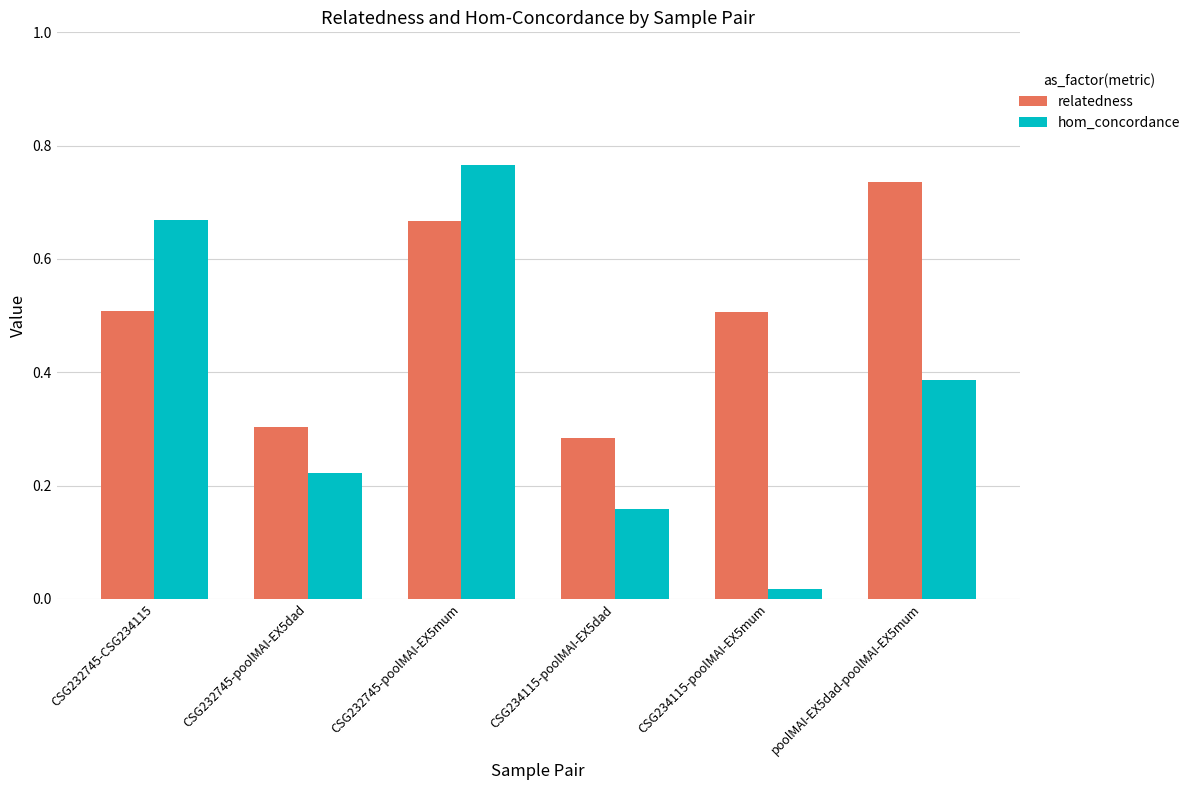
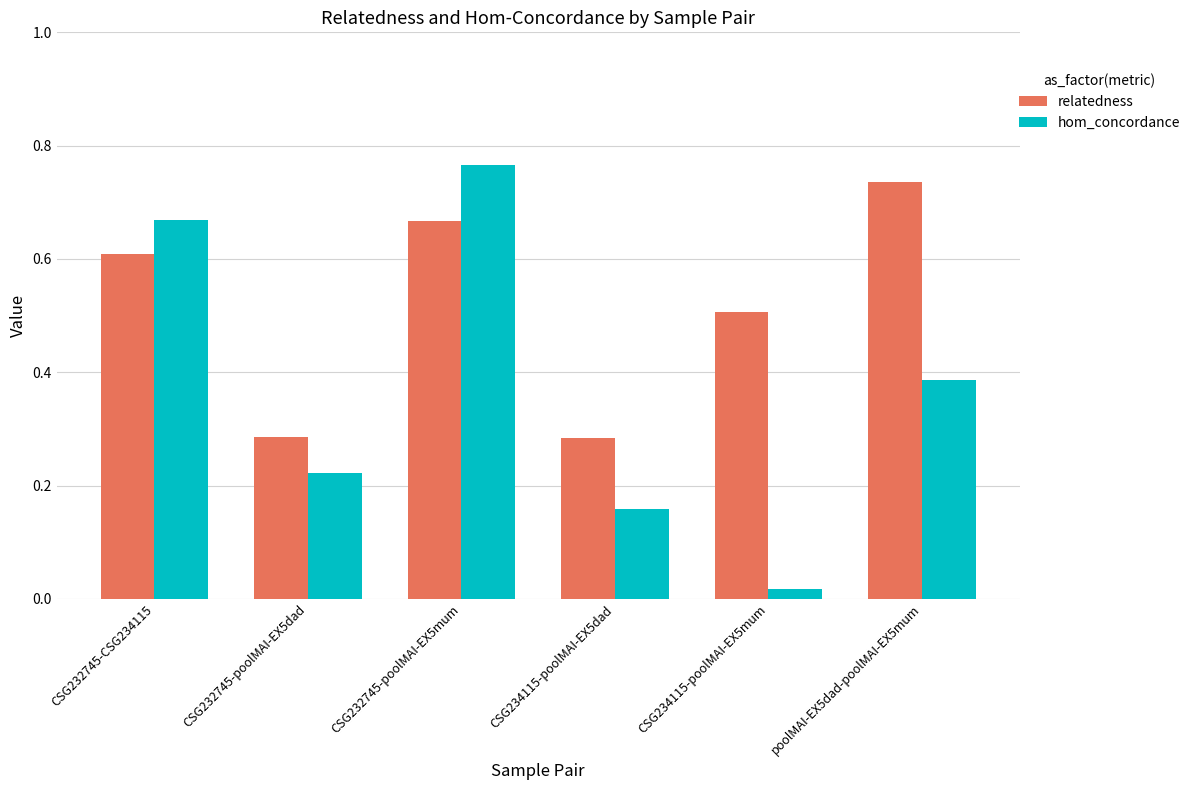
  {
    "relatedness": {
-     "CSG232745-CSG234115": 0.51,
-     "CSG232745-poolMAI-EX5dad": 0.30,
+     "CSG232745-CSG234115": 0.61,
+     "CSG232745-poolMAI-EX5dad": 0.29,
      "CSG232745-poolMAI-EX5mum": 0.67,
      "CSG234115-poolMAI-EX5dad": 0.28,
      "CSG234115-poolMAI-EX5mum": 0.51,
      "poolMAI-EX5dad-poolMAI-EX5mum": 0.74
    },
    "hom_concordance": {
      "CSG232745-CSG234115": 0.67,
      "CSG232745-poolMAI-EX5dad": 0.22,
      "CSG232745-poolMAI-EX5mum": 0.77,
      "CSG234115-poolMAI-EX5dad": 0.16,
      "CSG234115-poolMAI-EX5mum": 0.02,
      "poolMAI-EX5dad-poolMAI-EX5mum": 0.39
    }
  }
